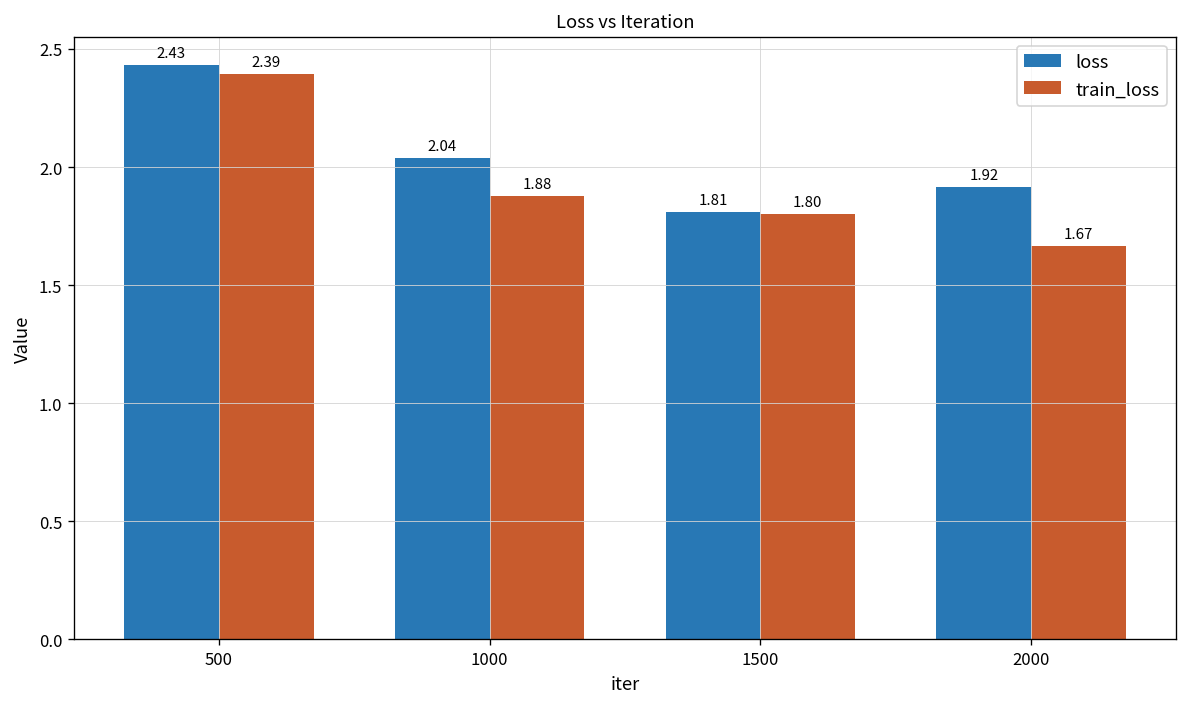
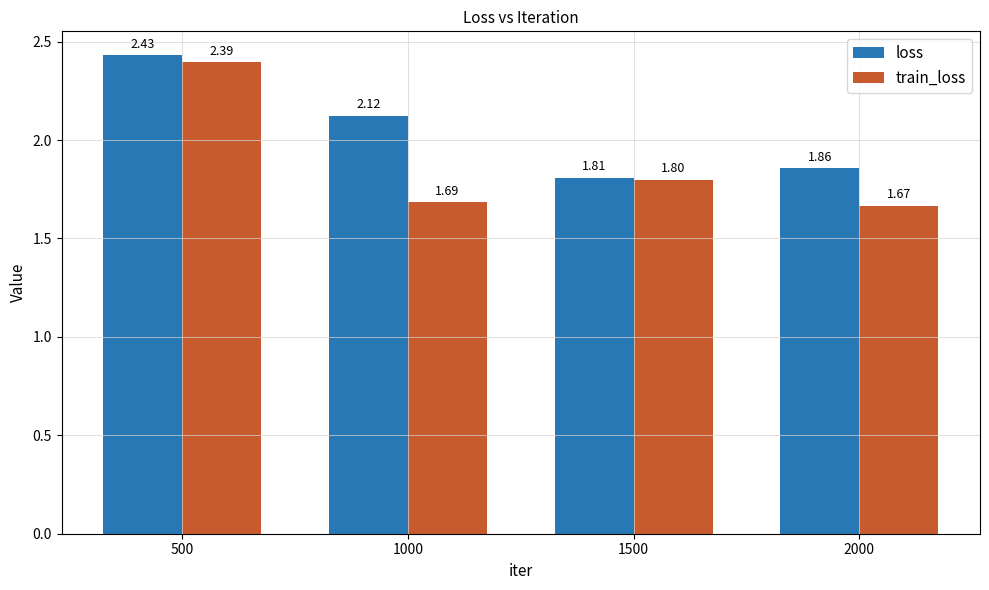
  {
    "loss": {
      "500": 2.43,
-     "1000": 2.04,
+     "1000": 2.12,
      "1500": 1.81,
-     "2000": 1.92
+     "2000": 1.86
    },
    "train_loss": {
      "500": 2.39,
-     "1000": 1.88,
+     "1000": 1.69,
      "1500": 1.80,
      "2000": 1.67
    }
  }
